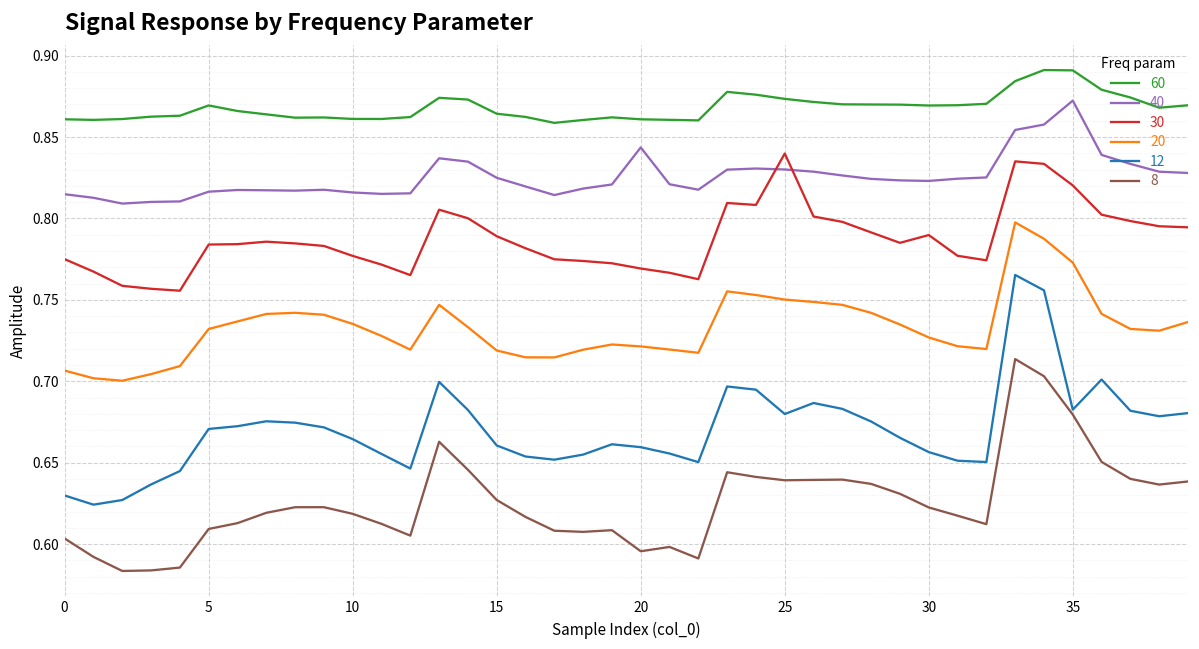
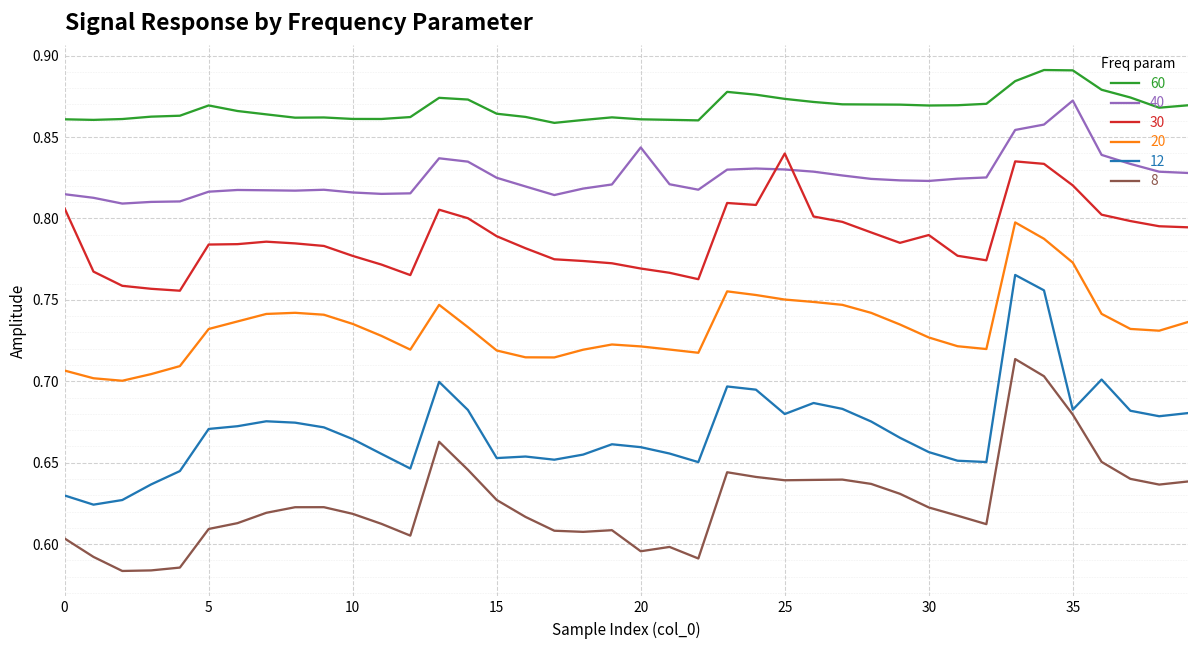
  {
    "60": {
      "0": 0.861,
      "5": 0.869,
      "10": 0.861,
      "15": 0.864,
      "20": 0.861,
      "25": 0.873,
      "30": 0.869,
      "35": 0.891
    },
    "40": {
      "0": 0.815,
      "5": 0.816,
      "10": 0.816,
      "15": 0.825,
      "20": 0.844,
      "25": 0.830,
      "30": 0.823,
      "35": 0.872
    },
    "30": {
-     "0": 0.775,
+     "0": 0.806,
      "5": 0.784,
      "10": 0.777,
      "15": 0.789,
      "20": 0.769,
      "25": 0.840,
      "30": 0.790,
      "35": 0.820
    },
    "20": {
      "0": 0.707,
      "5": 0.732,
      "10": 0.735,
      "15": 0.719,
      "20": 0.721,
      "25": 0.750,
      "30": 0.727,
      "35": 0.773
    },
    "12": {
      "0": 0.630,
      "5": 0.671,
      "10": 0.665,
-     "15": 0.661,
+     "15": 0.653,
      "20": 0.660,
      "25": 0.680,
      "30": 0.657,
      "35": 0.683
    },
    "8": {
      "0": 0.603,
      "5": 0.609,
      "10": 0.619,
      "15": 0.627,
      "20": 0.596,
      "25": 0.639,
      "30": 0.623,
      "35": 0.680
    }
  }
